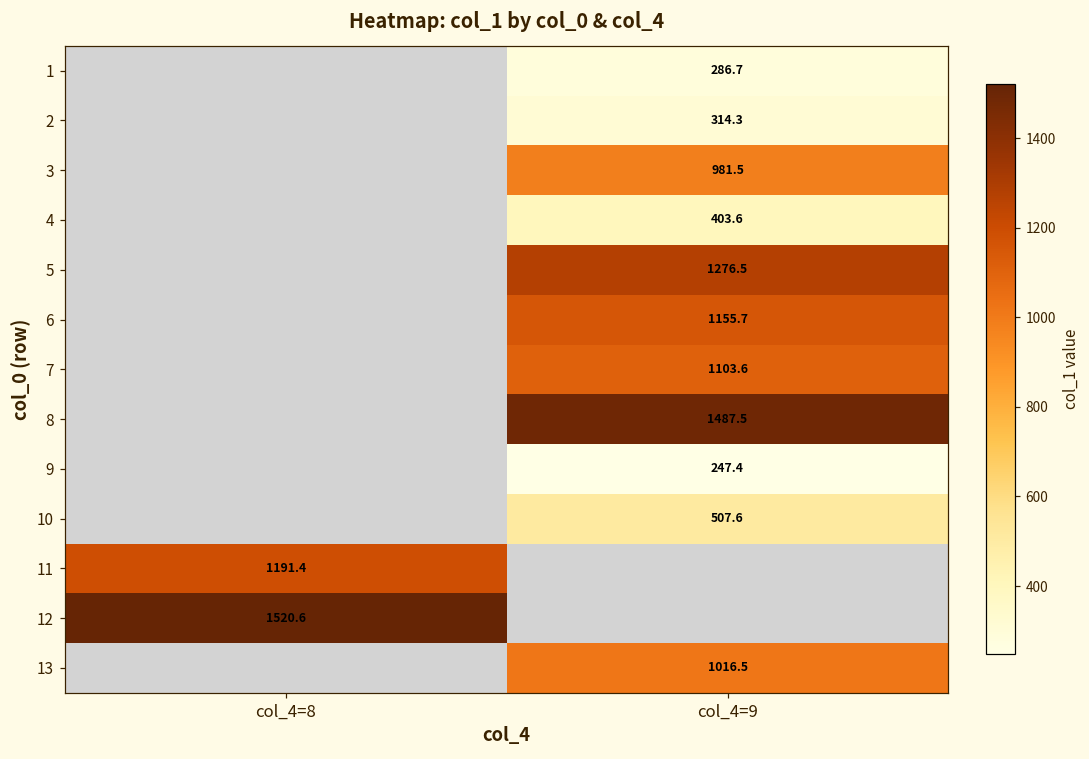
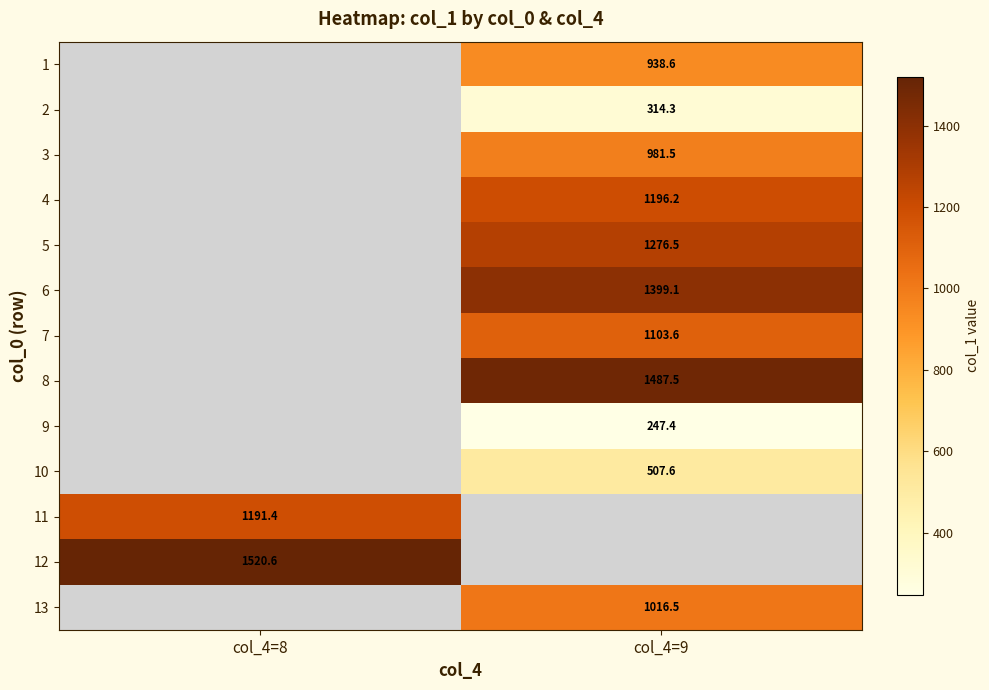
  {
    "1": {
-     "col_4=9": 286.7
+     "col_4=9": 938.6
    },
    "2": {
      "col_4=9": 314.3
    },
    "3": {
      "col_4=9": 981.5
    },
    "4": {
-     "col_4=9": 403.6
+     "col_4=9": 1196.2
    },
    "5": {
      "col_4=9": 1276.5
    },
    "6": {
-     "col_4=9": 1155.7
+     "col_4=9": 1399.1
    },
    "7": {
      "col_4=9": 1103.6
    },
    "8": {
      "col_4=9": 1487.5
    },
    "9": {
      "col_4=9": 247.4
    },
    "10": {
      "col_4=9": 507.6
    },
    "11": {
      "col_4=8": 1191.4
    },
    "12": {
      "col_4=8": 1520.6
    },
    "13": {
      "col_4=9": 1016.5
    }
  }
